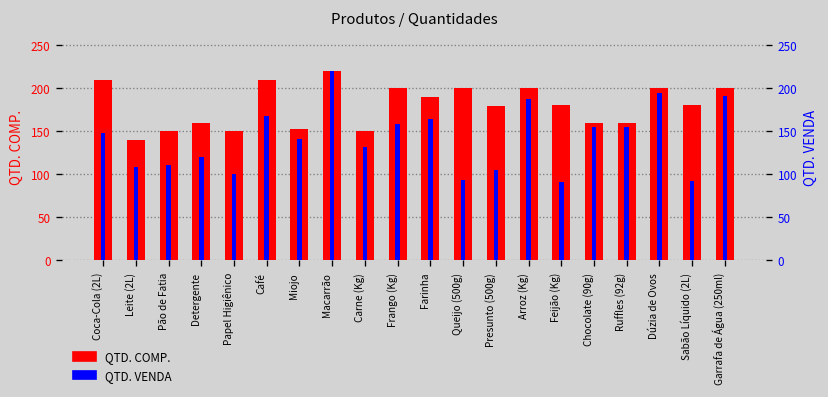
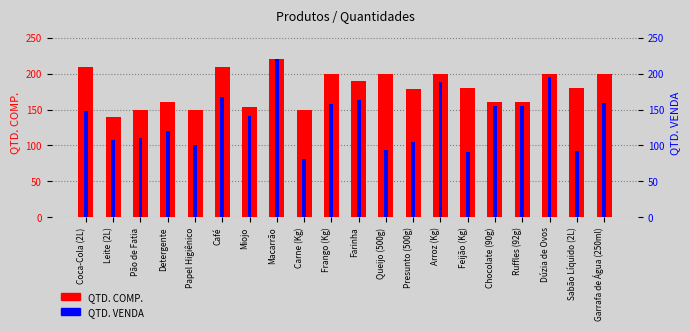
  {
    "QTD. COMP.": {
      "Coca-Cola (2L)": 210,
      "Leite (2L)": 140,
      "Pão de Fatia": 150,
      "Detergente": 160,
      "Papel Higiênico": 150,
      "Café": 210,
      "Miojo": 150,
      "Macarrão": 220,
      "Carne (Kg)": 150,
      "Frango (Kg)": 200,
      "Farinha": 190,
      "Queijo (500g)": 200,
      "Presunto (500g)": 180,
      "Arroz (Kg)": 200,
      "Feijão (Kg)": 180,
      "Chocolate (90g)": 160,
      "Ruffles (92g)": 160,
      "Dúzia de Ovos": 200,
      "Sabão Líquido (2L)": 180,
      "Garrafa de Água (250ml)": 200
    },
    "QTD. VENDA": {
      "Coca-Cola (2L)": 150,
      "Leite (2L)": 110,
      "Pão de Fatia": 110,
      "Detergente": 120,
      "Papel Higiênico": 100,
      "Café": 170,
      "Miojo": 140,
      "Macarrão": 220,
-     "Carne (Kg)": 130,
+     "Carne (Kg)": 80,
      "Frango (Kg)": 160,
      "Farinha": 160,
      "Queijo (500g)": 90,
      "Presunto (500g)": 110,
      "Arroz (Kg)": 190,
      "Feijão (Kg)": 90,
      "Chocolate (90g)": 160,
      "Ruffles (92g)": 160,
      "Dúzia de Ovos": 200,
      "Sabão Líquido (2L)": 90,
-     "Garrafa de Água (250ml)": 190
+     "Garrafa de Água (250ml)": 160
    }
  }
